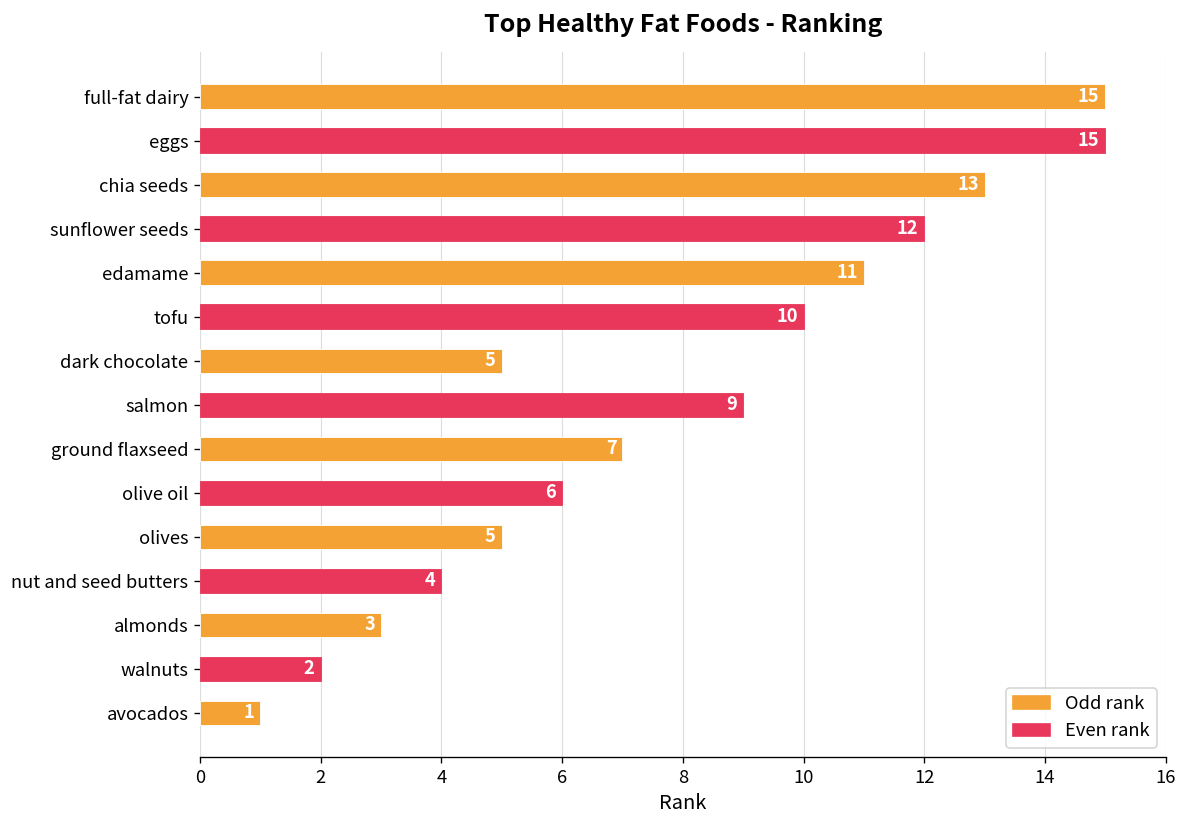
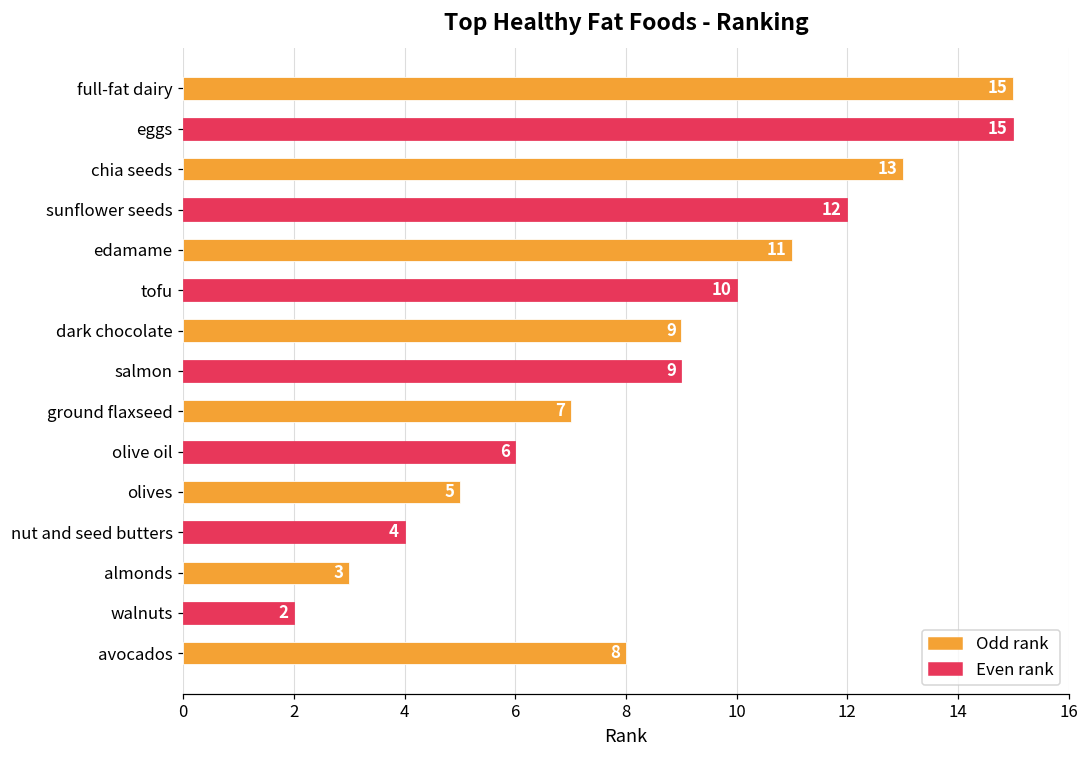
  {
    "full-fat dairy": 15,
    "eggs": 15,
    "chia seeds": 13,
    "sunflower seeds": 12,
    "edamame": 11,
    "tofu": 10,
-   "dark chocolate": 5,
+   "dark chocolate": 9,
    "salmon": 9,
    "ground flaxseed": 7,
    "olive oil": 6,
    "olives": 5,
    "nut and seed butters": 4,
    "almonds": 3,
    "walnuts": 2,
-   "avocados": 1
+   "avocados": 8
  }
